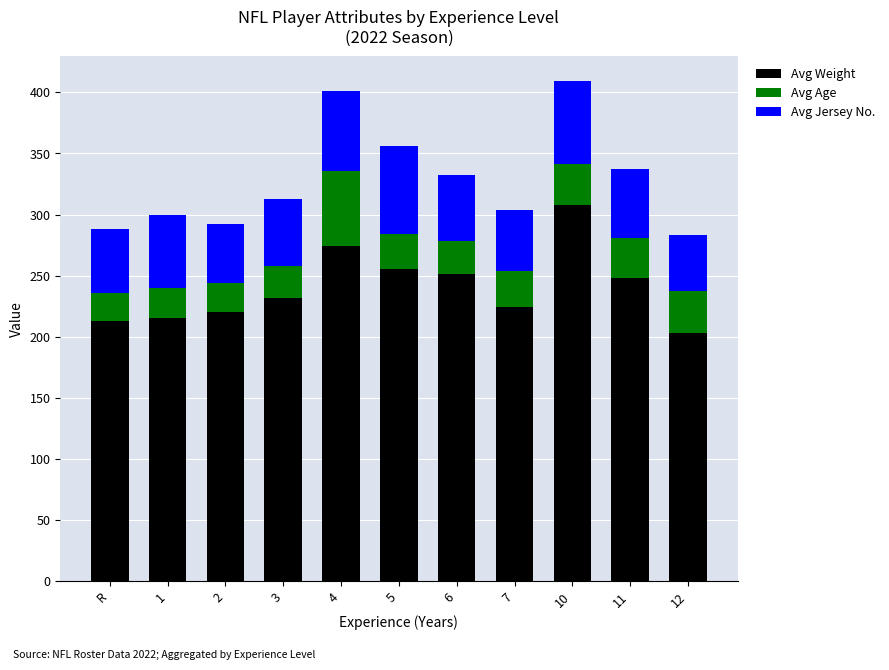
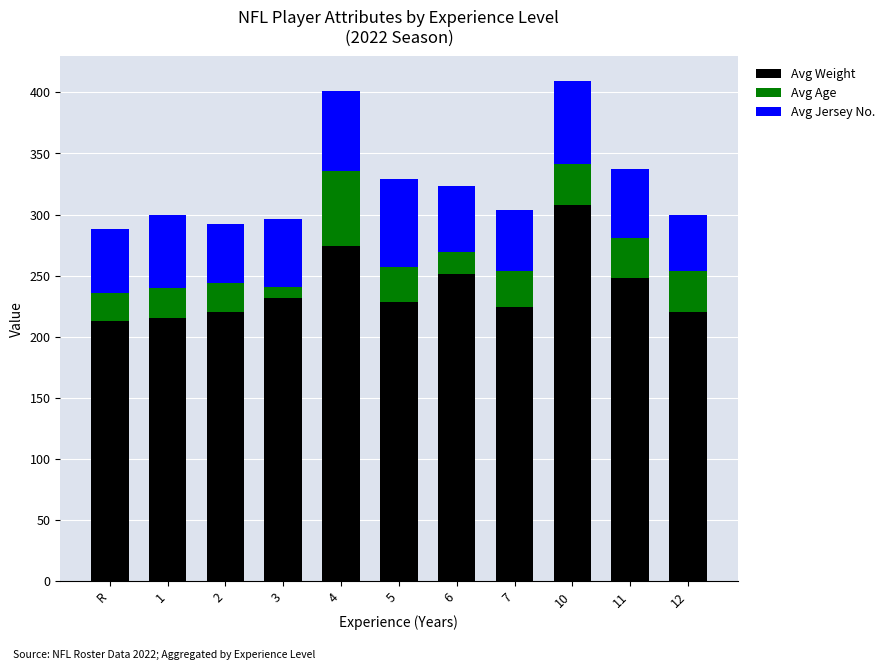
  {
    "Avg Weight": {
      "R": 213,
      "1": 215,
      "2": 220,
      "3": 232,
      "4": 274,
-     "5": 255,
+     "5": 228,
      "6": 251,
      "7": 224,
      "10": 308,
      "11": 248,
-     "12": 203
+     "12": 220
    },
    "Avg Age": {
      "R": 23,
      "1": 25,
      "2": 24,
-     "3": 26,
+     "3": 9,
      "4": 62,
      "5": 29,
-     "6": 27,
+     "6": 18,
      "7": 30,
      "10": 33,
      "11": 33,
      "12": 34
    },
    "Avg Jersey No.": {
      "R": 52,
      "1": 60,
      "2": 48,
      "3": 55,
      "4": 65,
      "5": 72,
      "6": 54,
      "7": 50,
      "10": 68,
      "11": 56,
      "12": 46
    }
  }
